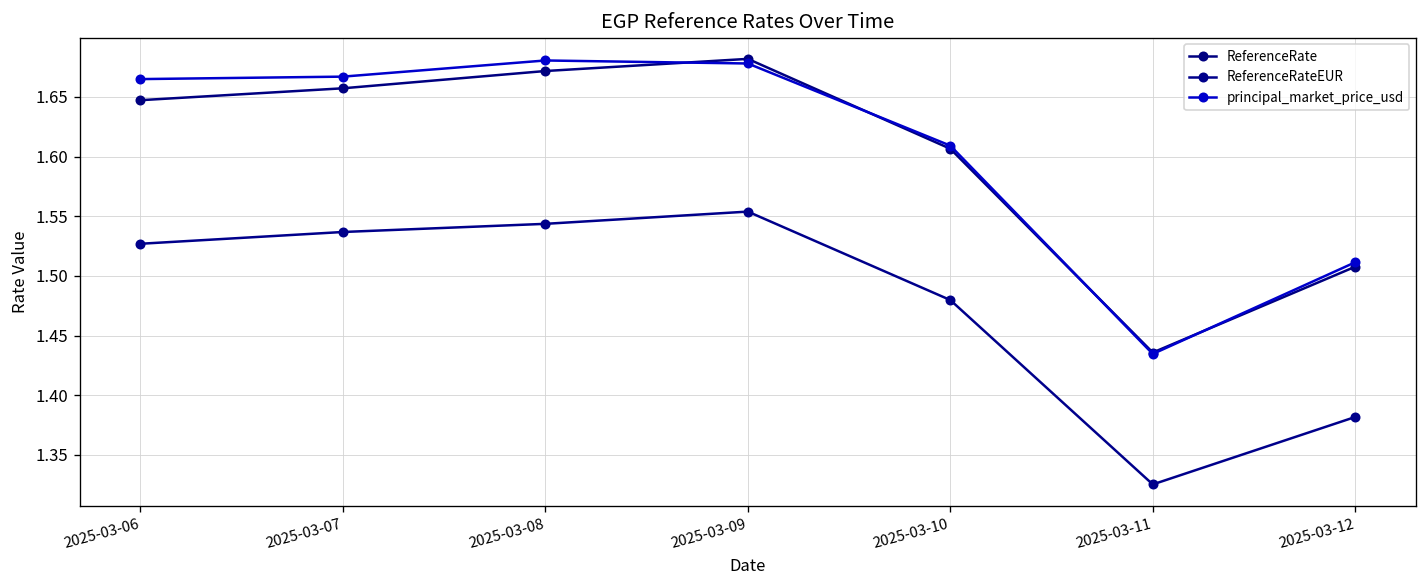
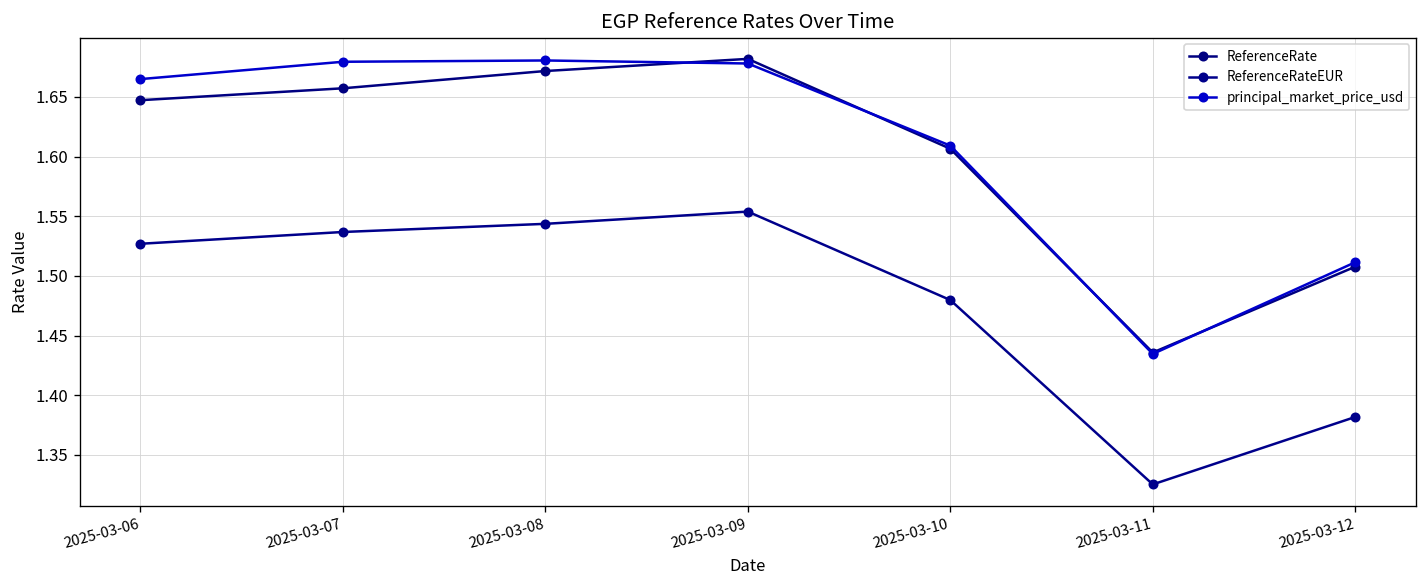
  {
    "principal_market_price_usd": {
      "2025-03-06": 1.66,
-     "2025-03-07": 1.67,
+     "2025-03-07": 1.68,
      "2025-03-08": 1.68,
      "2025-03-09": 1.68,
      "2025-03-10": 1.61,
      "2025-03-12": 1.51
    }
  }
